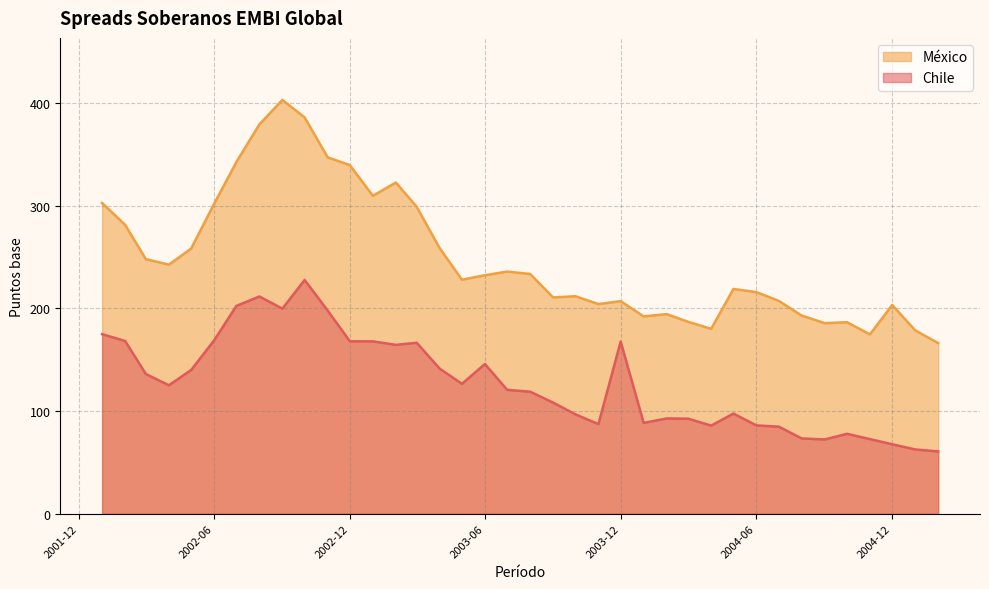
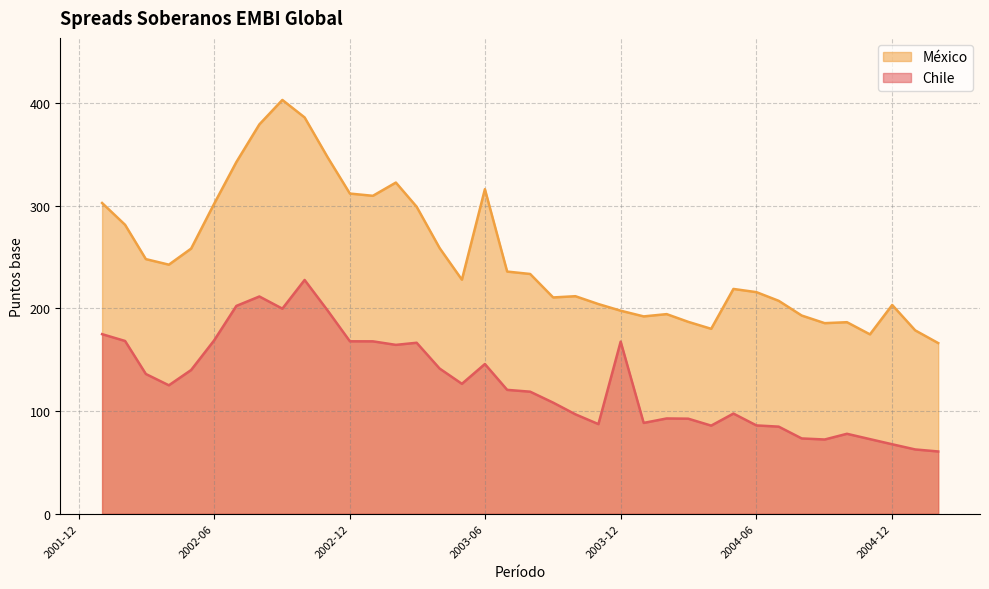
  {
    "México": {
      "2002-06": 302,
-     "2002-12": 339,
-     "2003-06": 232,
-     "2003-12": 207,
+     "2002-12": 312,
+     "2003-06": 316,
+     "2003-12": 198,
      "2004-06": 216,
      "2004-12": 203
    },
    "Chile": {
      "2002-06": 169,
      "2002-12": 168,
      "2003-06": 146,
      "2003-12": 168,
      "2004-06": 86,
      "2004-12": 68
    }
  }
